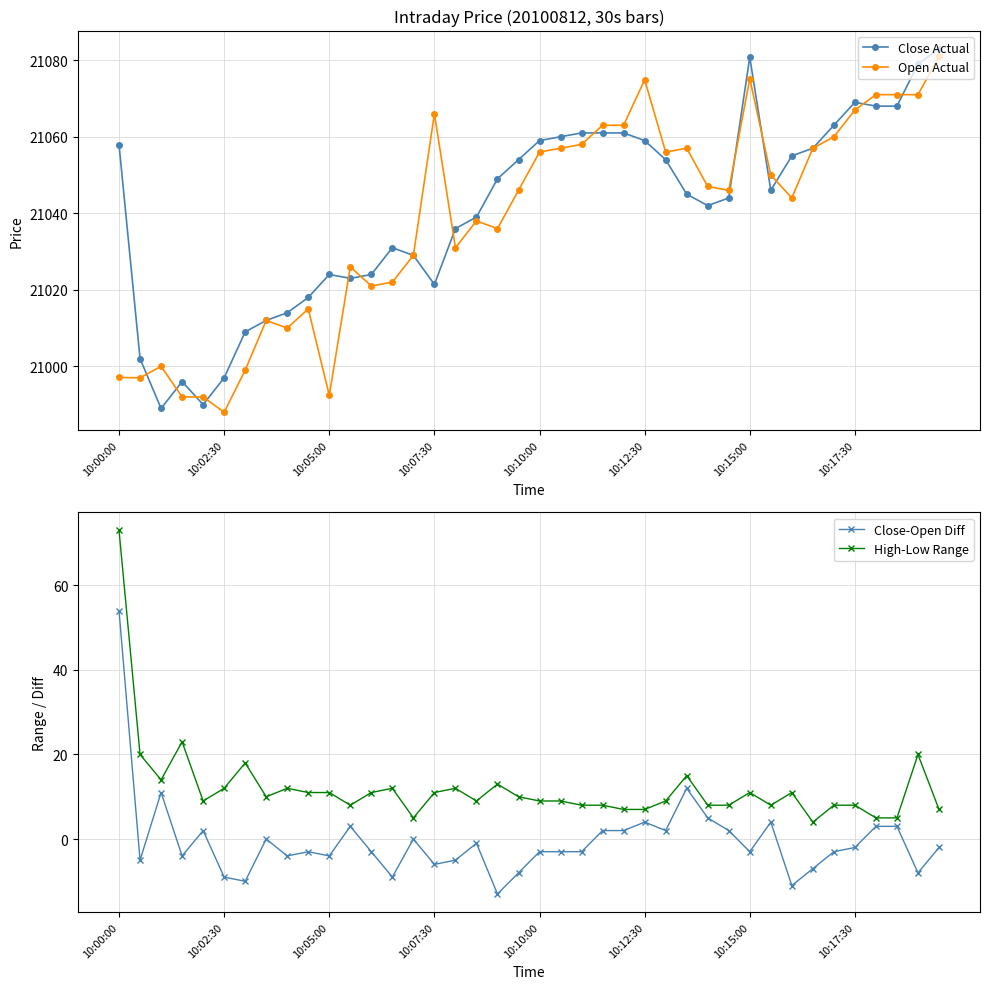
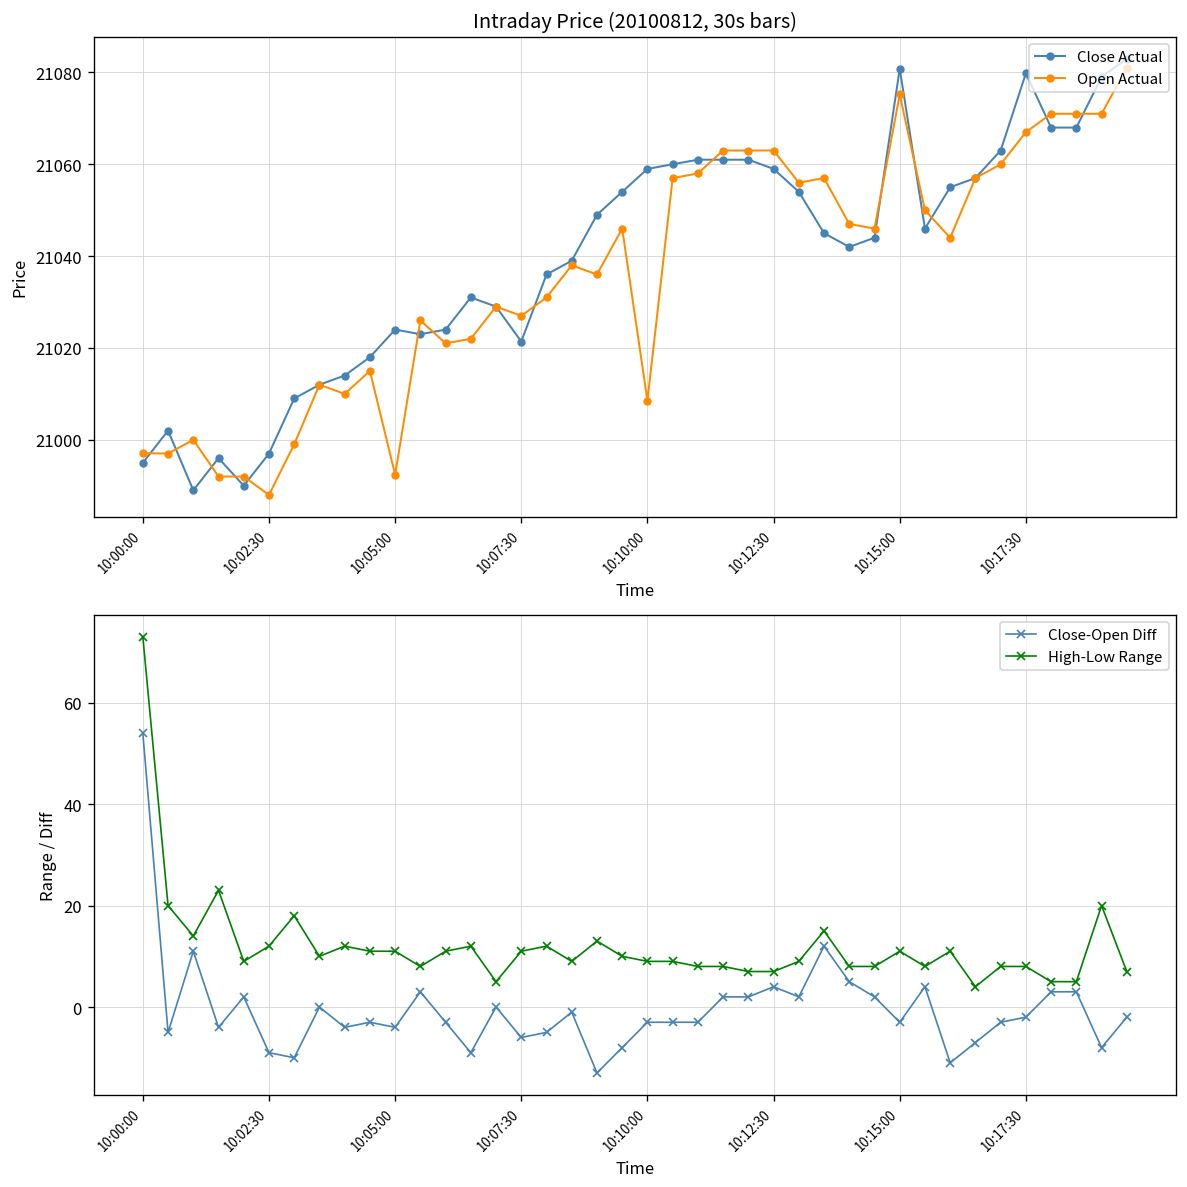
  {
    "Intraday Price (20100812, 30s bars)": {
      "Close Actual": {
-       "10:00:00": 21058,
+       "10:00:00": 20995,
        "10:02:30": 20997,
        "10:05:00": 21024,
        "10:07:30": 21021,
        "10:10:00": 21059,
        "10:12:30": 21059,
        "10:15:00": 21081,
-       "10:17:30": 21069
+       "10:17:30": 21080
      },
      "Open Actual": {
        "10:00:00": 20997,
        "10:02:30": 20988,
        "10:05:00": 20992,
-       "10:07:30": 21066,
-       "10:10:00": 21056,
-       "10:12:30": 21075,
+       "10:07:30": 21027,
+       "10:10:00": 21009,
+       "10:12:30": 21063,
        "10:15:00": 21075,
        "10:17:30": 21067
      }
    }
  }
